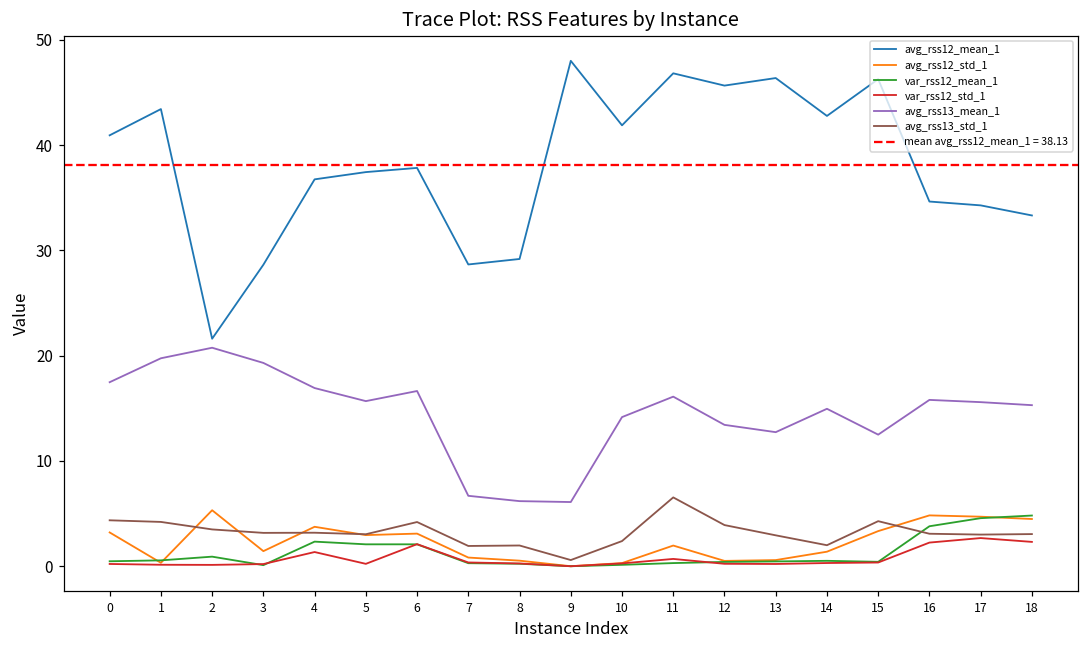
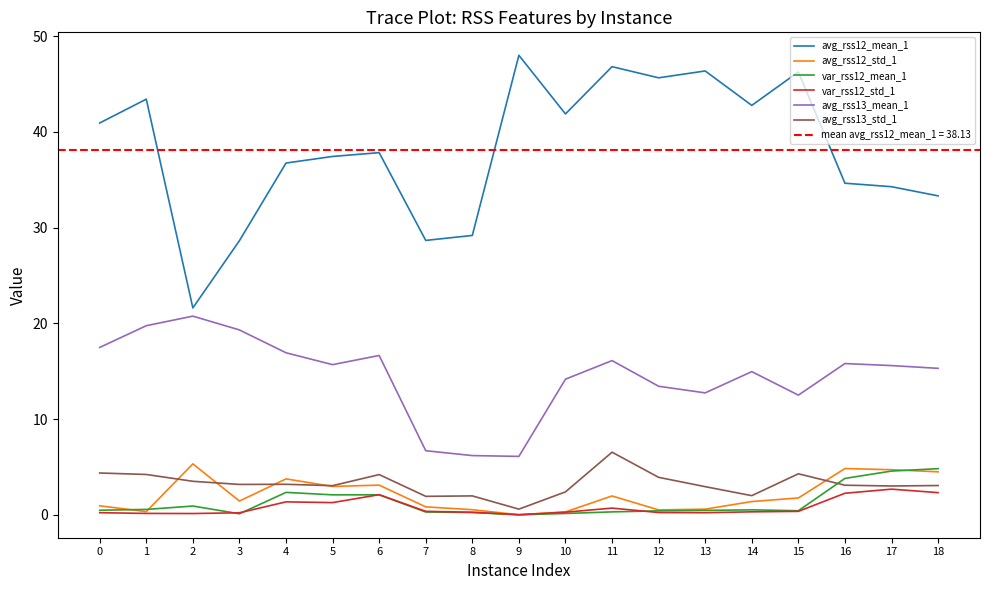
  {
    "avg_rss12_mean_1": {
      "0": 41,
      "1": 43,
      "2": 22,
      "3": 29,
      "4": 37,
      "5": 37,
      "6": 38,
      "7": 29,
      "8": 29,
      "9": 48,
      "10": 42,
      "11": 47,
      "12": 46,
      "13": 46,
      "14": 43,
      "16": 35,
      "17": 34,
      "18": 33
    },
    "avg_rss12_std_1": {
-     "0": 3,
+     "0": 1,
      "2": 5,
      "3": 1,
      "4": 4,
      "6": 3,
      "7": 1,
      "8": 1,
      "11": 2,
      "14": 1,
-     "15": 3,
+     "15": 2,
      "16": 5,
      "18": 4
    },
    "var_rss12_mean_1": {
      "2": 1,
      "4": 2,
      "5": 2,
      "11": 0,
      "16": 4,
      "18": 5
    },
    "var_rss12_std_1": {
      "2": 0,
      "4": 1,
-     "5": 0,
+     "5": 1,
      "11": 1,
      "16": 2,
      "17": 3,
      "18": 2
    },
    "avg_rss13_mean_1": {
      "0": 17,
      "1": 20,
      "2": 21,
      "3": 19,
      "4": 17,
      "5": 16,
      "6": 17,
      "7": 7,
      "8": 6,
      "9": 6,
      "10": 14,
      "11": 16,
      "12": 13,
      "13": 13,
      "14": 15,
      "15": 12,
      "16": 16,
      "17": 16,
      "18": 15
    },
    "avg_rss13_std_1": {
      "0": 4,
      "1": 4,
      "2": 3,
      "3": 3,
      "4": 3,
      "6": 4,
      "7": 2,
      "8": 2,
      "9": 1,
      "10": 2,
      "11": 7,
      "12": 4,
      "13": 3,
      "14": 2,
      "15": 4,
      "16": 3,
      "17": 3,
      "18": 3
    }
  }
